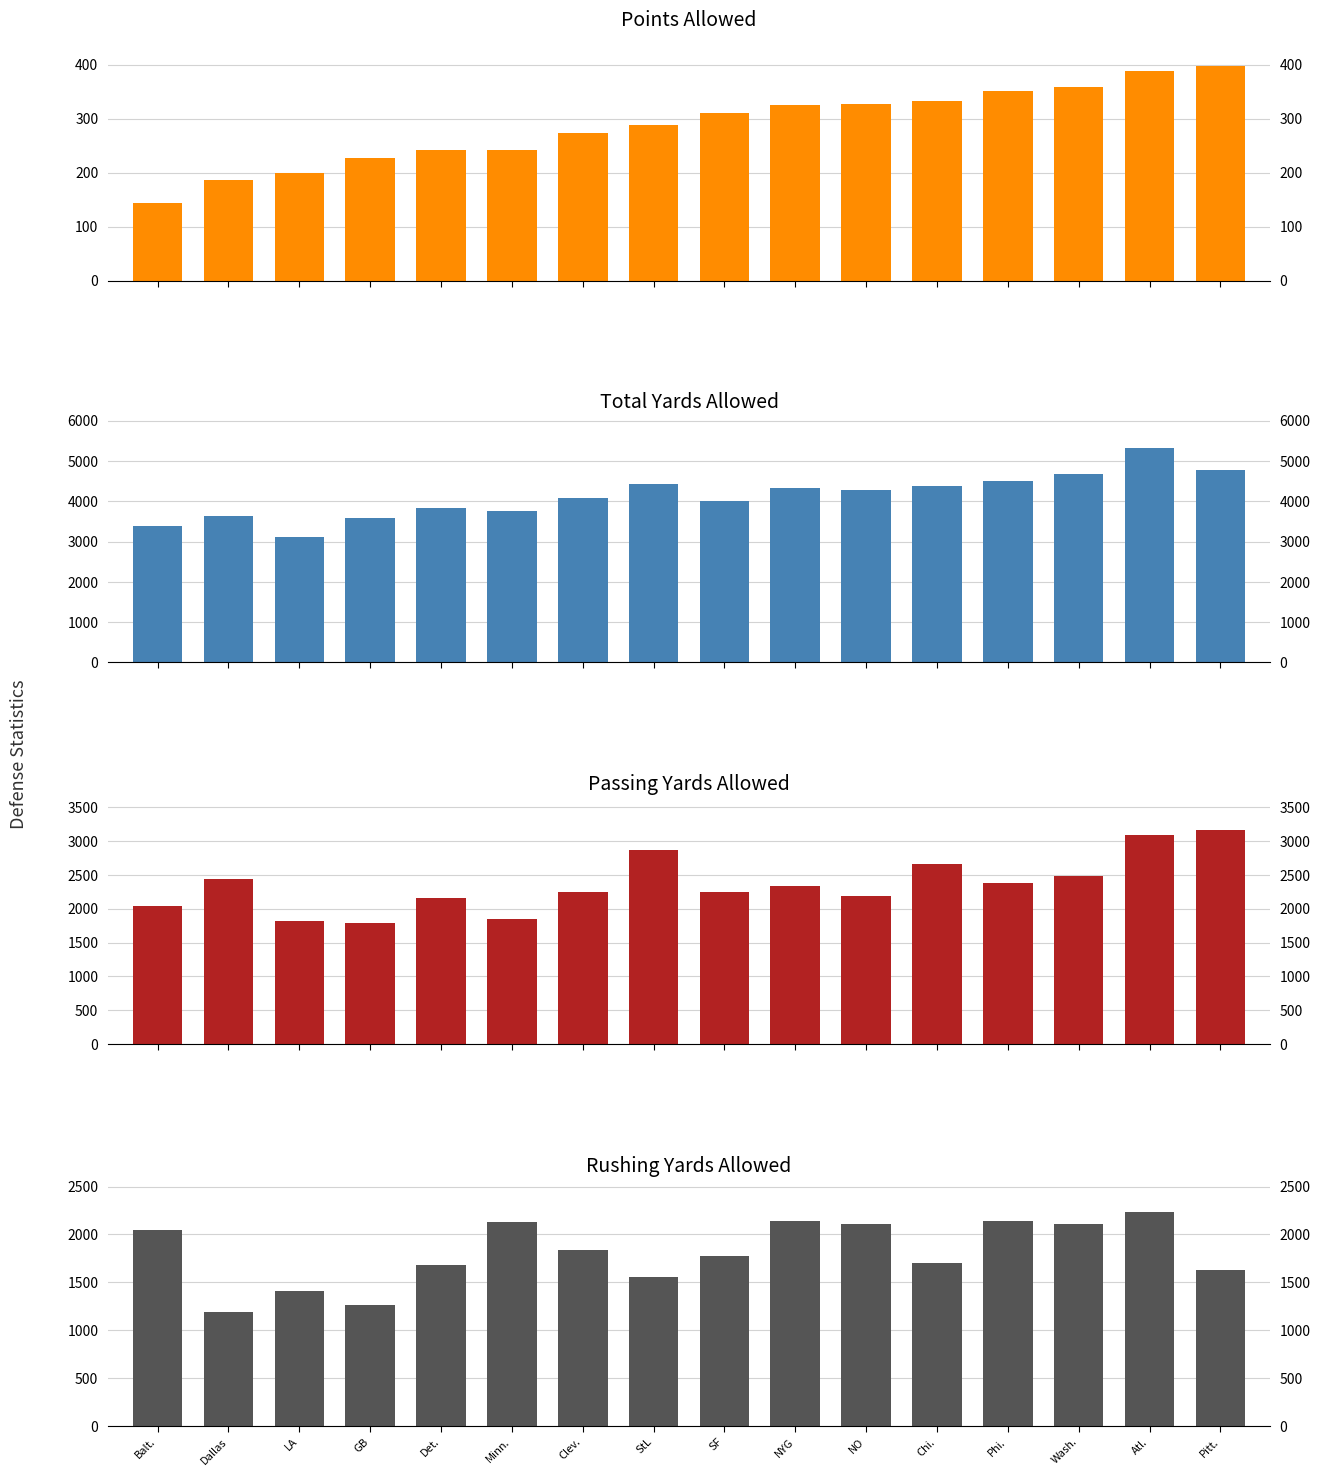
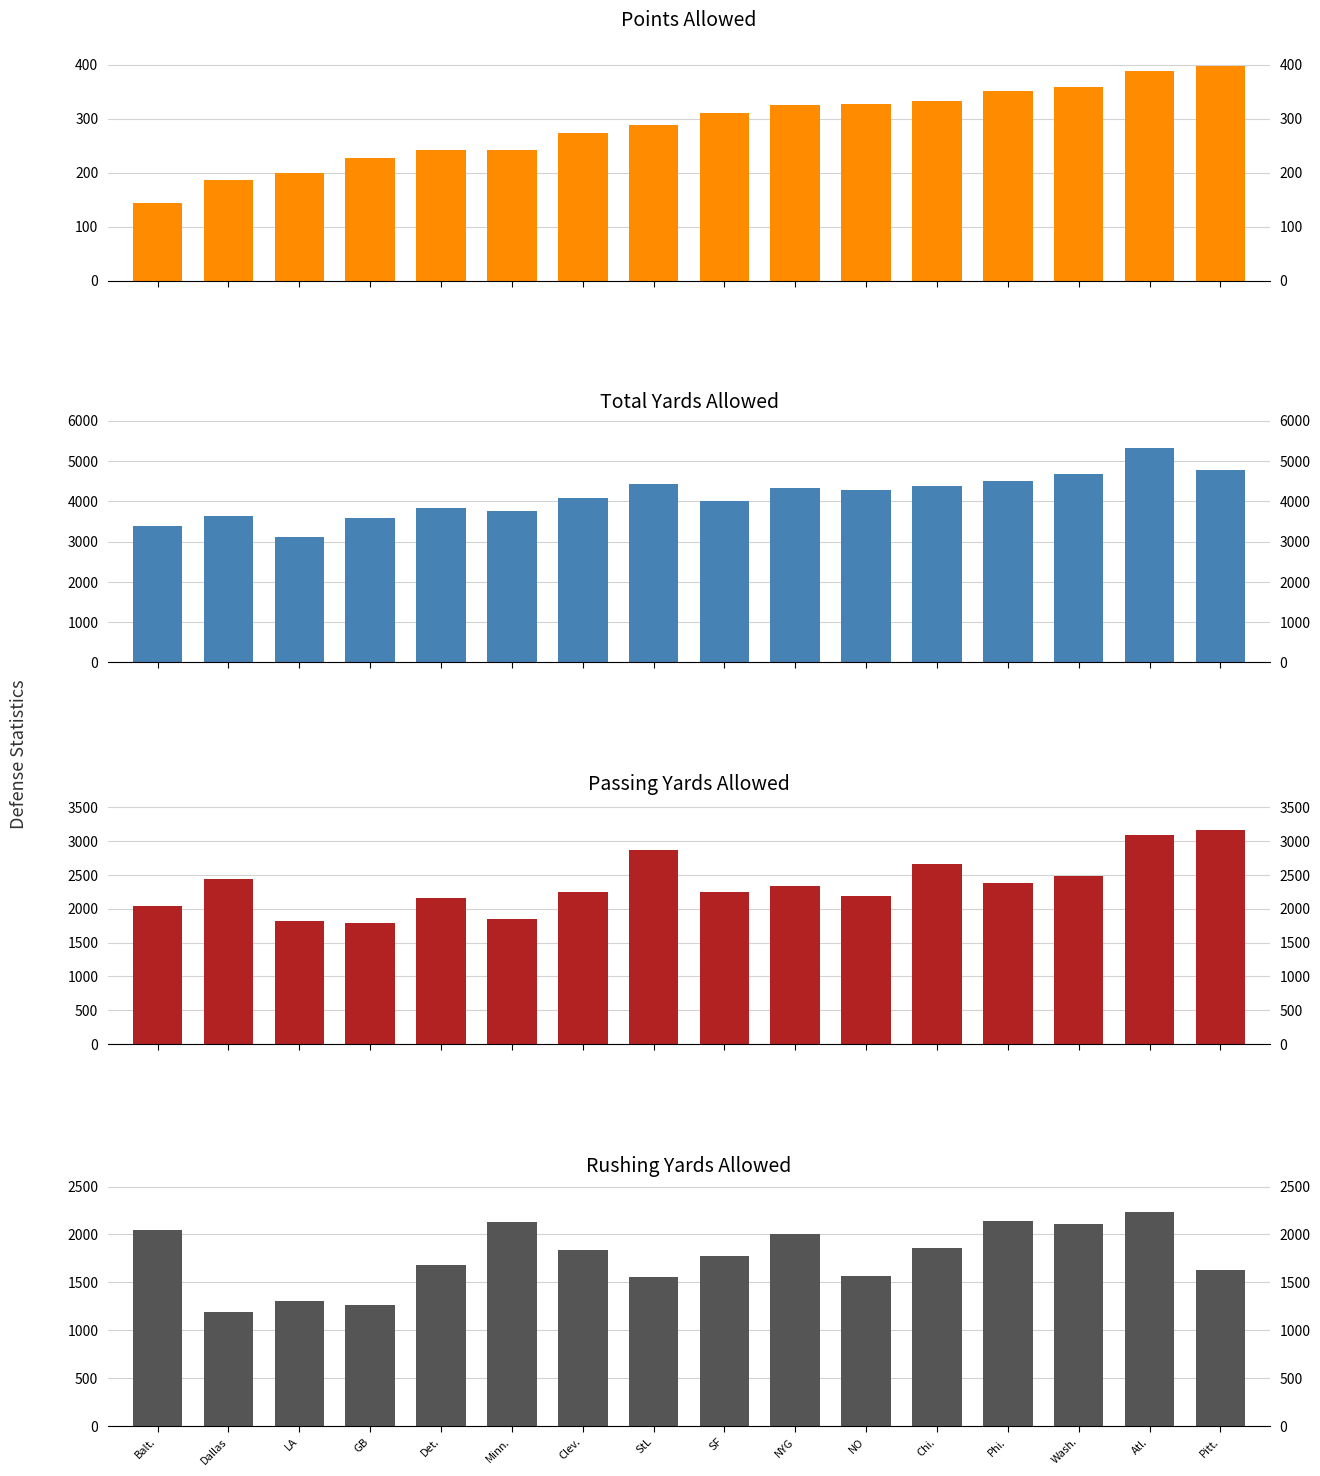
  {
    "Rushing Yards Allowed": {
      "Balt.": 2000,
      "Dallas": 1200,
-     "LA": 1400,
+     "LA": 1300,
      "GB": 1300,
      "Det.": 1700,
      "Minn.": 2100,
      "Clev.": 1800,
      "StL": 1600,
      "SF": 1800,
-     "NYG": 2100,
-     "NO": 2100,
-     "Chi.": 1700,
+     "NYG": 2000,
+     "NO": 1600,
+     "Chi.": 1900,
      "Phi.": 2100,
      "Wash.": 2100,
      "Atl.": 2200,
      "Pitt.": 1600
    }
  }
